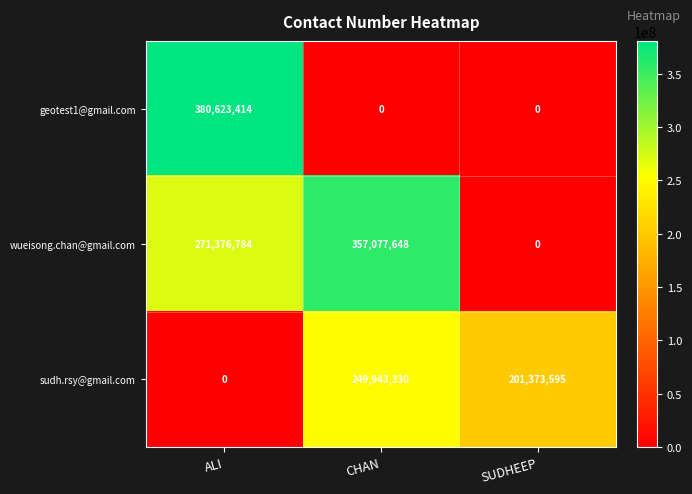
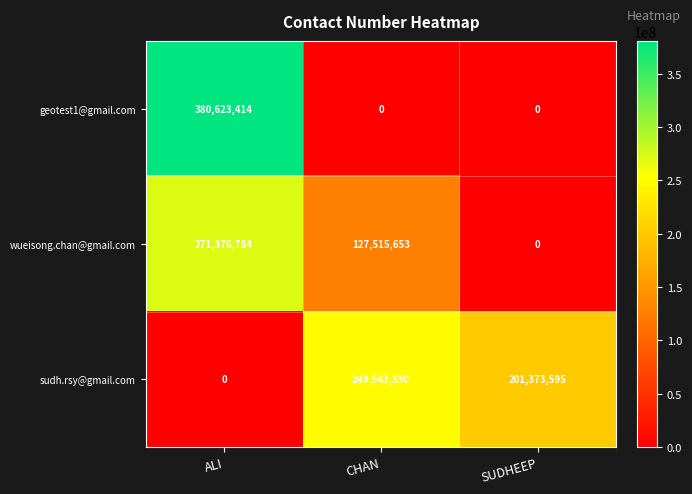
  {
    "geotest1@gmail.com": {
      "ALI": "380,623,414",
      "CHAN": "0",
      "SUDHEEP": "0"
    },
    "wueisong.chan@gmail.com": {
      "ALI": "271,376,784",
-     "CHAN": "357,077,648",
+     "CHAN": "127,515,653",
      "SUDHEEP": "0"
    },
    "sudh.rsy@gmail.com": {
      "ALI": "0",
      "CHAN": "249,943,330",
      "SUDHEEP": "201,373,595"
    }
  }
